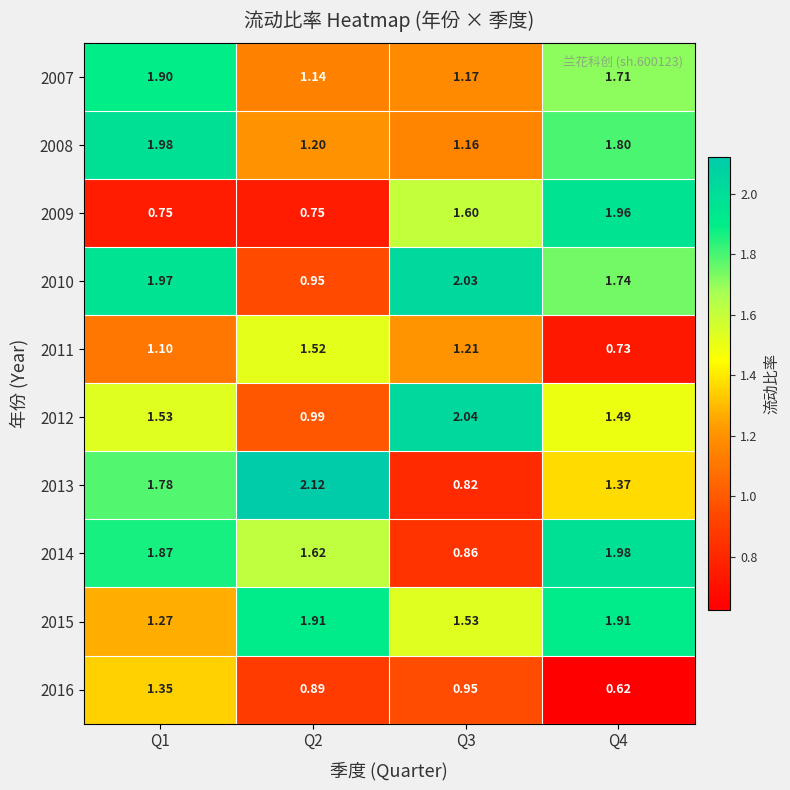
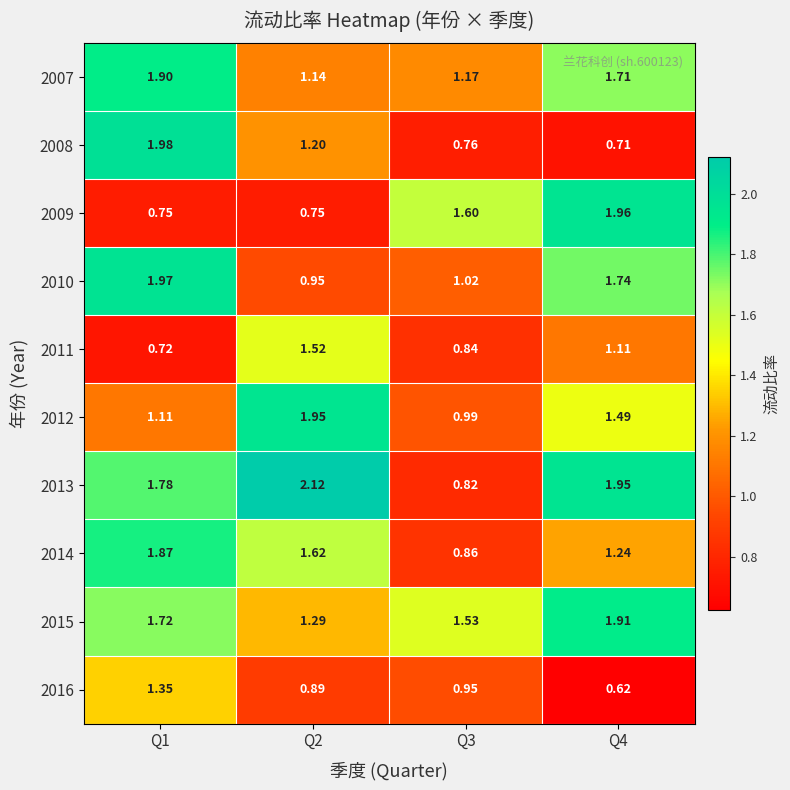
  {
    "2007": {
      "Q1": 1.90,
      "Q2": 1.14,
      "Q3": 1.17
    },
    "2008": {
      "Q1": 1.98,
      "Q2": 1.20,
-     "Q3": 1.16,
-     "Q4": 1.80
+     "Q3": 0.76,
+     "Q4": 0.71
    },
    "2009": {
      "Q1": 0.75,
      "Q2": 0.75,
      "Q3": 1.60,
      "Q4": 1.96
    },
    "2010": {
      "Q1": 1.97,
      "Q2": 0.95,
-     "Q3": 2.03,
+     "Q3": 1.02,
      "Q4": 1.74
    },
    "2011": {
-     "Q1": 1.10,
+     "Q1": 0.72,
      "Q2": 1.52,
-     "Q3": 1.21,
-     "Q4": 0.73
+     "Q3": 0.84,
+     "Q4": 1.11
    },
    "2012": {
-     "Q1": 1.53,
-     "Q2": 0.99,
-     "Q3": 2.04,
+     "Q1": 1.11,
+     "Q2": 1.95,
+     "Q3": 0.99,
      "Q4": 1.49
    },
    "2013": {
      "Q1": 1.78,
      "Q2": 2.12,
      "Q3": 0.82,
-     "Q4": 1.37
+     "Q4": 1.95
    },
    "2014": {
      "Q1": 1.87,
      "Q2": 1.62,
      "Q3": 0.86,
-     "Q4": 1.98
+     "Q4": 1.24
    },
    "2015": {
-     "Q1": 1.27,
-     "Q2": 1.91,
+     "Q1": 1.72,
+     "Q2": 1.29,
      "Q3": 1.53,
      "Q4": 1.91
    },
    "2016": {
      "Q1": 1.35,
      "Q2": 0.89,
      "Q3": 0.95,
      "Q4": 0.62
    }
  }
